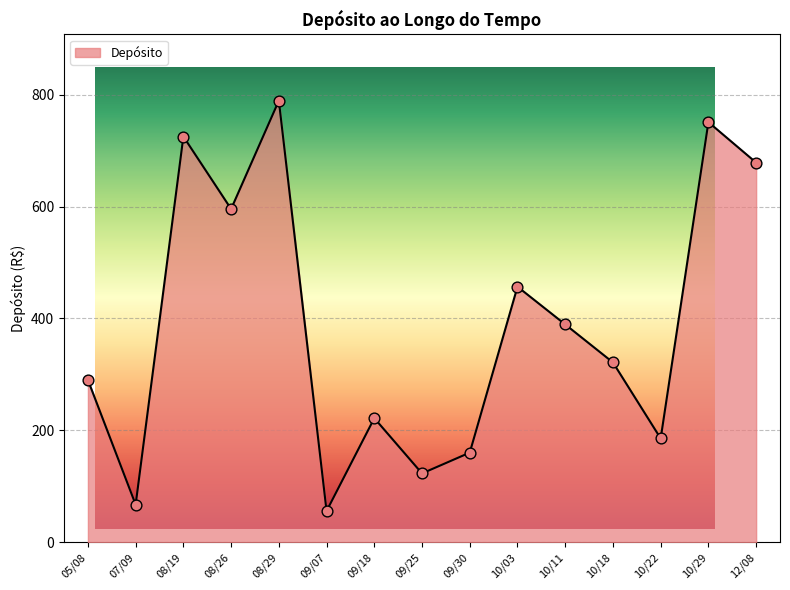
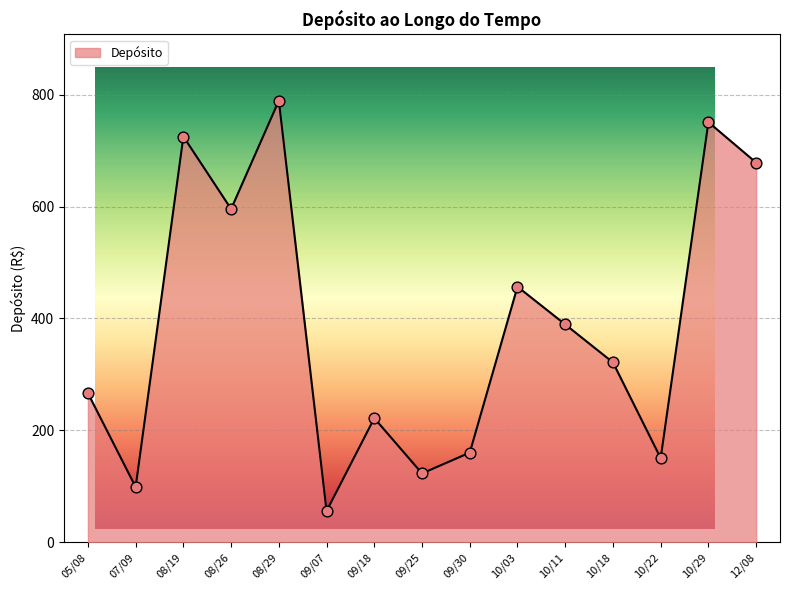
  {
    "Depósito ao Longo do Tempo": {
-     "05/08": 290,
-     "07/09": 70,
+     "05/08": 270,
+     "07/09": 100,
      "08/19": 730,
      "08/26": 600,
      "08/29": 790,
      "09/07": 60,
      "09/18": 220,
      "09/25": 120,
      "09/30": 160,
      "10/03": 460,
      "10/11": 390,
      "10/18": 320,
-     "10/22": 190,
+     "10/22": 150,
      "10/29": 750,
      "12/08": 680
    }
  }
